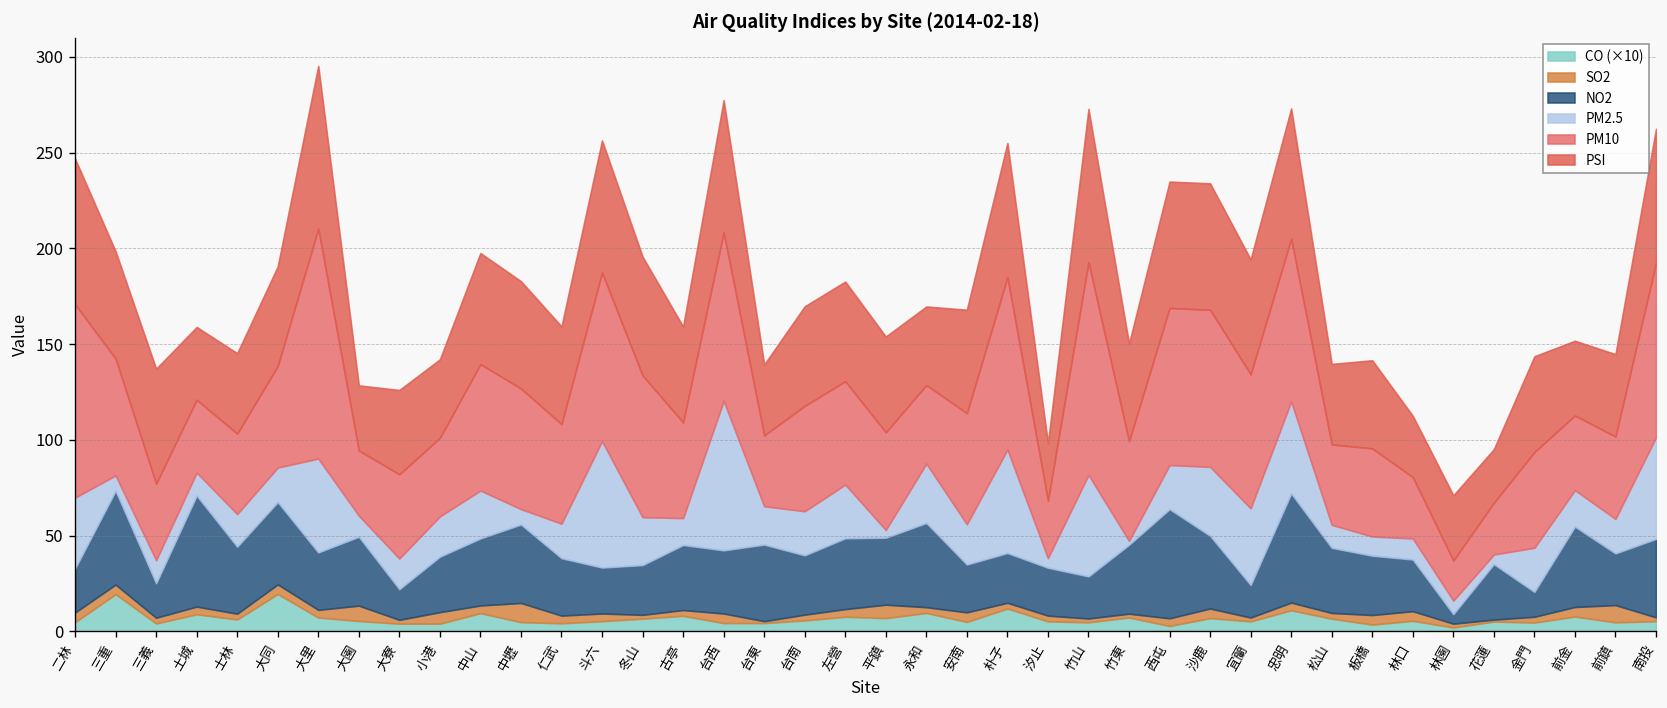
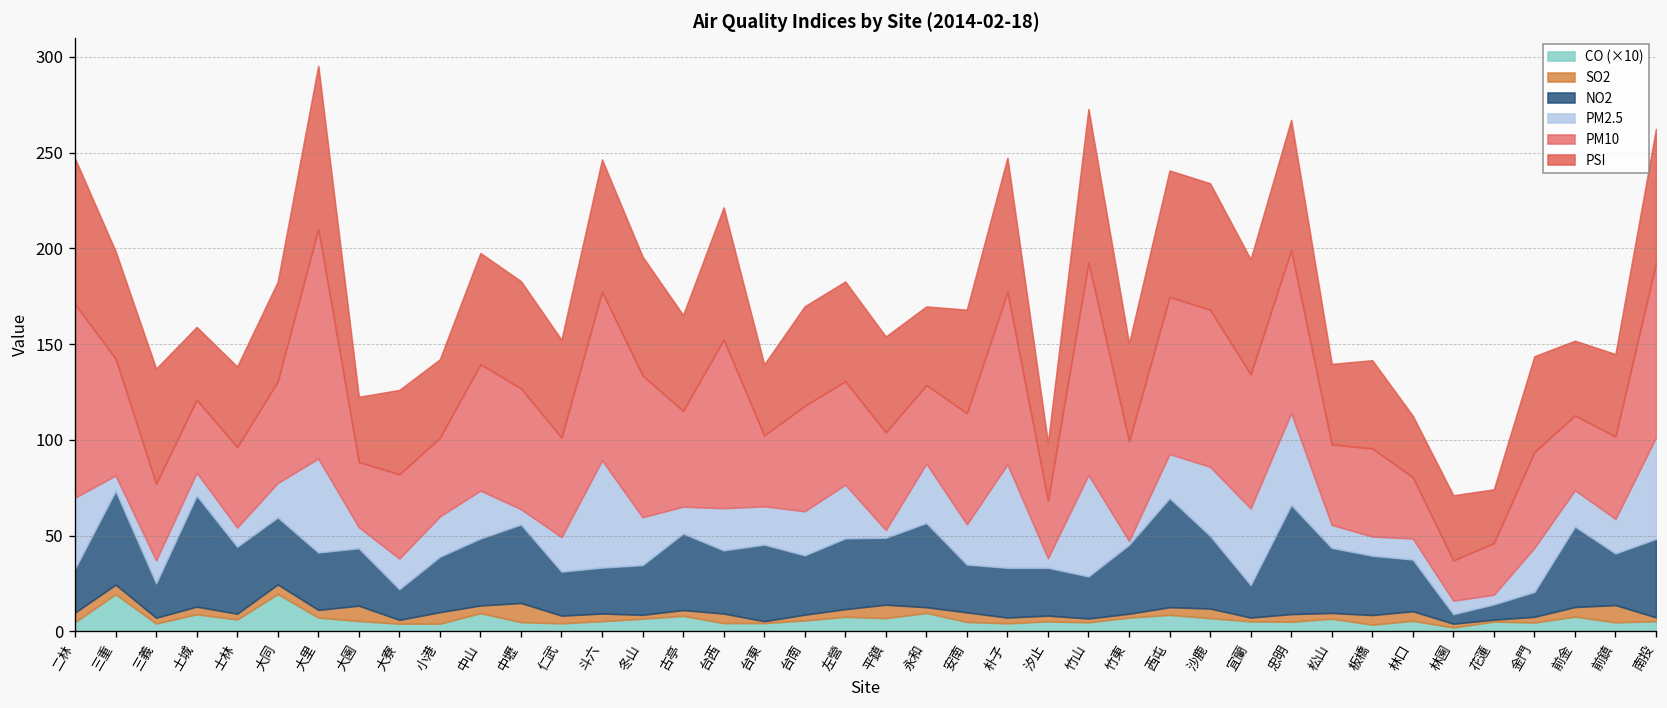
  {
    "CO (×10)": {
      "二林": 5,
      "三重": 19,
      "三義": 4,
      "土城": 9,
      "士林": 6,
      "大同": 20,
      "大里": 7,
      "大園": 5,
      "大寮": 4,
      "小港": 4,
      "中山": 10,
      "中壢": 5,
      "仁武": 4,
      "斗六": 5,
      "冬山": 7,
      "古亭": 8,
      "台西": 4,
      "台南": 6,
      "左營": 8,
      "平鎮": 7,
      "永和": 10,
      "安南": 5,
-     "朴子": 12,
+     "朴子": 4,
      "汐止": 5,
      "竹山": 5,
      "竹東": 7,
-     "西屯": 3,
+     "西屯": 9,
      "沙鹿": 7,
      "宜蘭": 5,
-     "忠明": 11,
+     "忠明": 5,
      "松山": 7,
      "板橋": 4,
      "林口": 6,
      "林園": 2,
      "金門": 5,
      "前金": 8,
      "前鎮": 5,
      "南投": 5
    },
    "NO2": {
      "二林": 23,
      "三重": 49,
      "三義": 18,
      "土城": 58,
      "士林": 35,
-     "大同": 43,
+     "大同": 35,
      "大里": 30,
-     "大園": 36,
+     "大園": 30,
      "大寮": 16,
      "小港": 29,
      "中山": 35,
      "中壢": 41,
-     "仁武": 30,
+     "仁武": 23,
      "斗六": 24,
      "冬山": 26,
-     "古亭": 34,
+     "古亭": 40,
      "台西": 33,
      "台東": 40,
      "台南": 31,
      "左營": 37,
      "平鎮": 35,
      "永和": 44,
      "安南": 25,
      "朴子": 26,
      "汐止": 25,
      "竹山": 22,
      "竹東": 36,
      "西屯": 57,
      "沙鹿": 38,
      "宜蘭": 17,
      "忠明": 57,
      "松山": 34,
      "板橋": 31,
      "林口": 27,
      "林園": 5,
-     "花蓮": 29,
+     "花蓮": 8,
      "金門": 13,
      "前金": 42,
      "前鎮": 27,
      "南投": 41
    },
    "PM2.5": {
      "二林": 37,
      "三重": 8,
      "三義": 12,
      "土城": 12,
-     "士林": 17,
+     "士林": 10,
      "大同": 18,
      "大里": 49,
      "大園": 11,
      "大寮": 16,
      "小港": 21,
      "中山": 25,
      "中壢": 8,
      "仁武": 18,
-     "斗六": 66,
+     "斗六": 56,
      "冬山": 25,
      "古亭": 14,
-     "台西": 78,
+     "台西": 22,
      "台東": 20,
      "台南": 23,
      "左營": 28,
      "平鎮": 4,
      "永和": 31,
      "安南": 21,
      "朴子": 54,
      "汐止": 5,
      "竹山": 53,
      "竹東": 2,
      "西屯": 23,
      "沙鹿": 36,
      "宜蘭": 40,
      "忠明": 48,
      "松山": 12,
      "板橋": 10,
      "林口": 11,
      "林園": 7,
      "花蓮": 5,
      "金門": 23,
      "前金": 19,
      "前鎮": 18,
      "南投": 53
    }
  }
